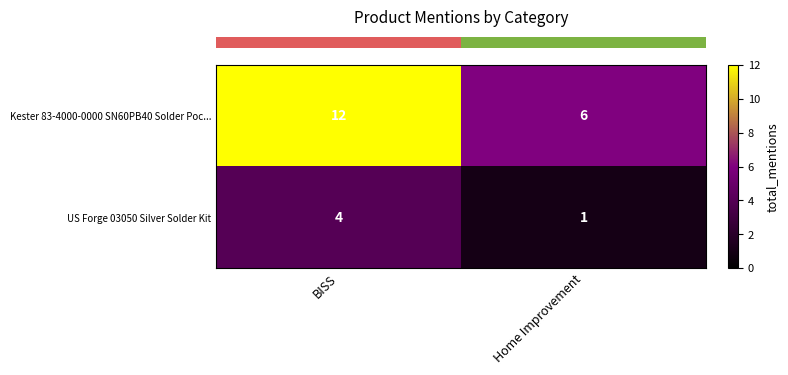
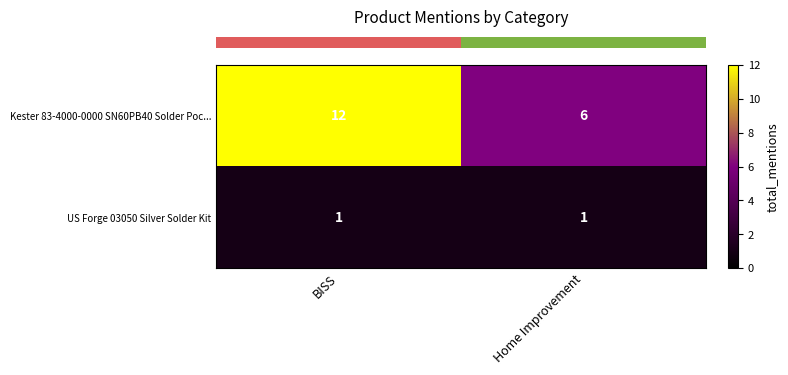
  {
    "Kester 83-4000-0000 SN60PB40 Solder Poc...": {
      "BISS": 12,
      "Home Improvement": 6
    },
    "US Forge 03050 Silver Solder Kit": {
-     "BISS": 4,
+     "BISS": 1,
      "Home Improvement": 1
    }
  }
